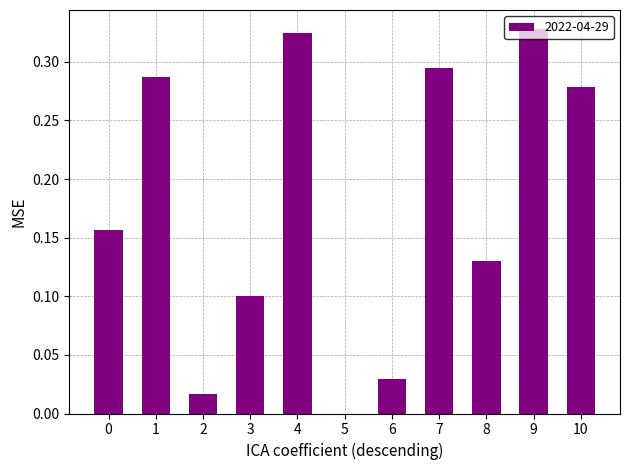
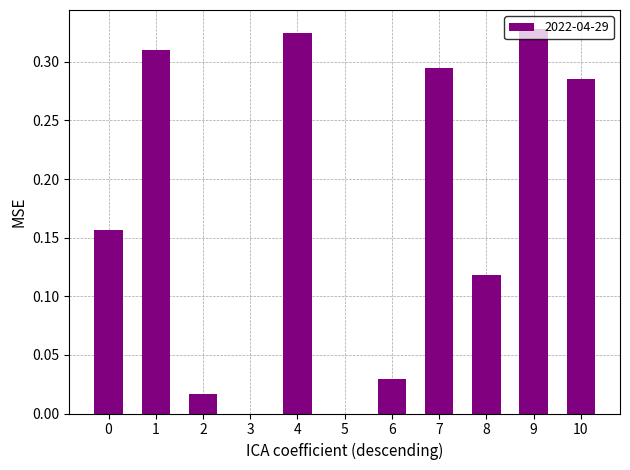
  {
    "0": 0.156,
-   "1": 0.287,
+   "1": 0.310,
    "2": 0.016,
-   "3": 0.1,
+   "3": 0.0,
    "4": 0.325,
    "5": 0.000,
    "6": 0.029,
    "7": 0.295,
-   "8": 0.130,
-   "10": 0.279
+   "8": 0.119,
+   "10": 0.286
  }
